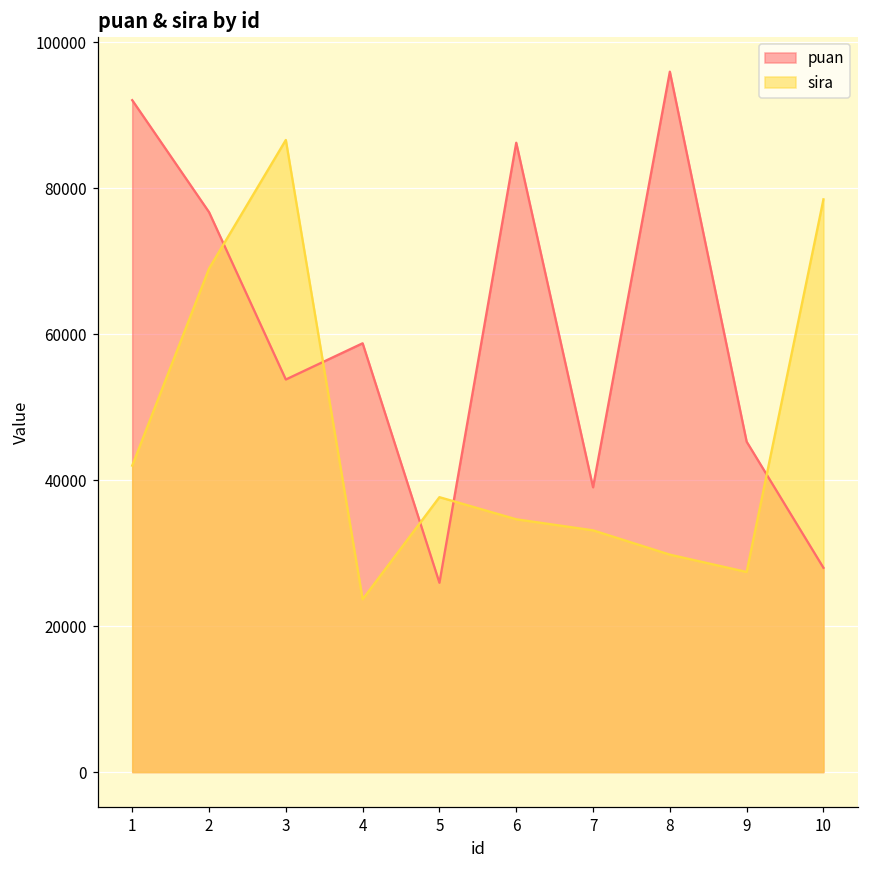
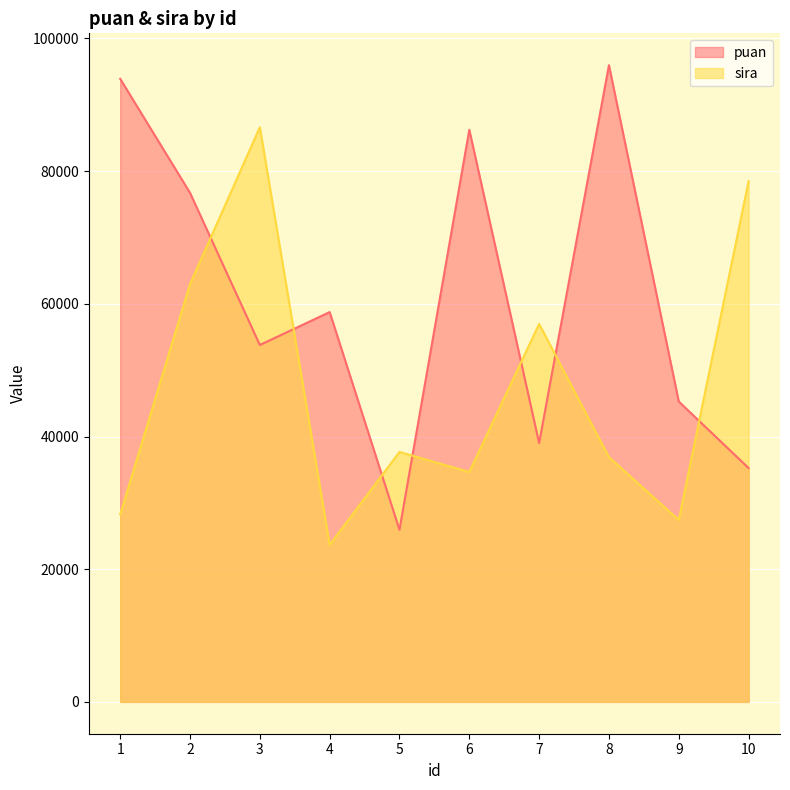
  {
    "puan": {
-     "1": 92000,
+     "1": 94000,
      "2": 77000,
      "3": 54000,
      "4": 59000,
      "5": 26000,
      "6": 86000,
      "7": 39000,
      "8": 96000,
      "9": 45000,
-     "10": 28000
+     "10": 35000
    },
    "sira": {
-     "1": 42000,
-     "2": 69000,
+     "1": 28000,
+     "2": 63000,
      "3": 87000,
      "4": 24000,
      "5": 38000,
      "6": 35000,
-     "7": 33000,
-     "8": 30000,
+     "7": 57000,
+     "8": 37000,
      "9": 27000,
      "10": 78000
    }
  }
